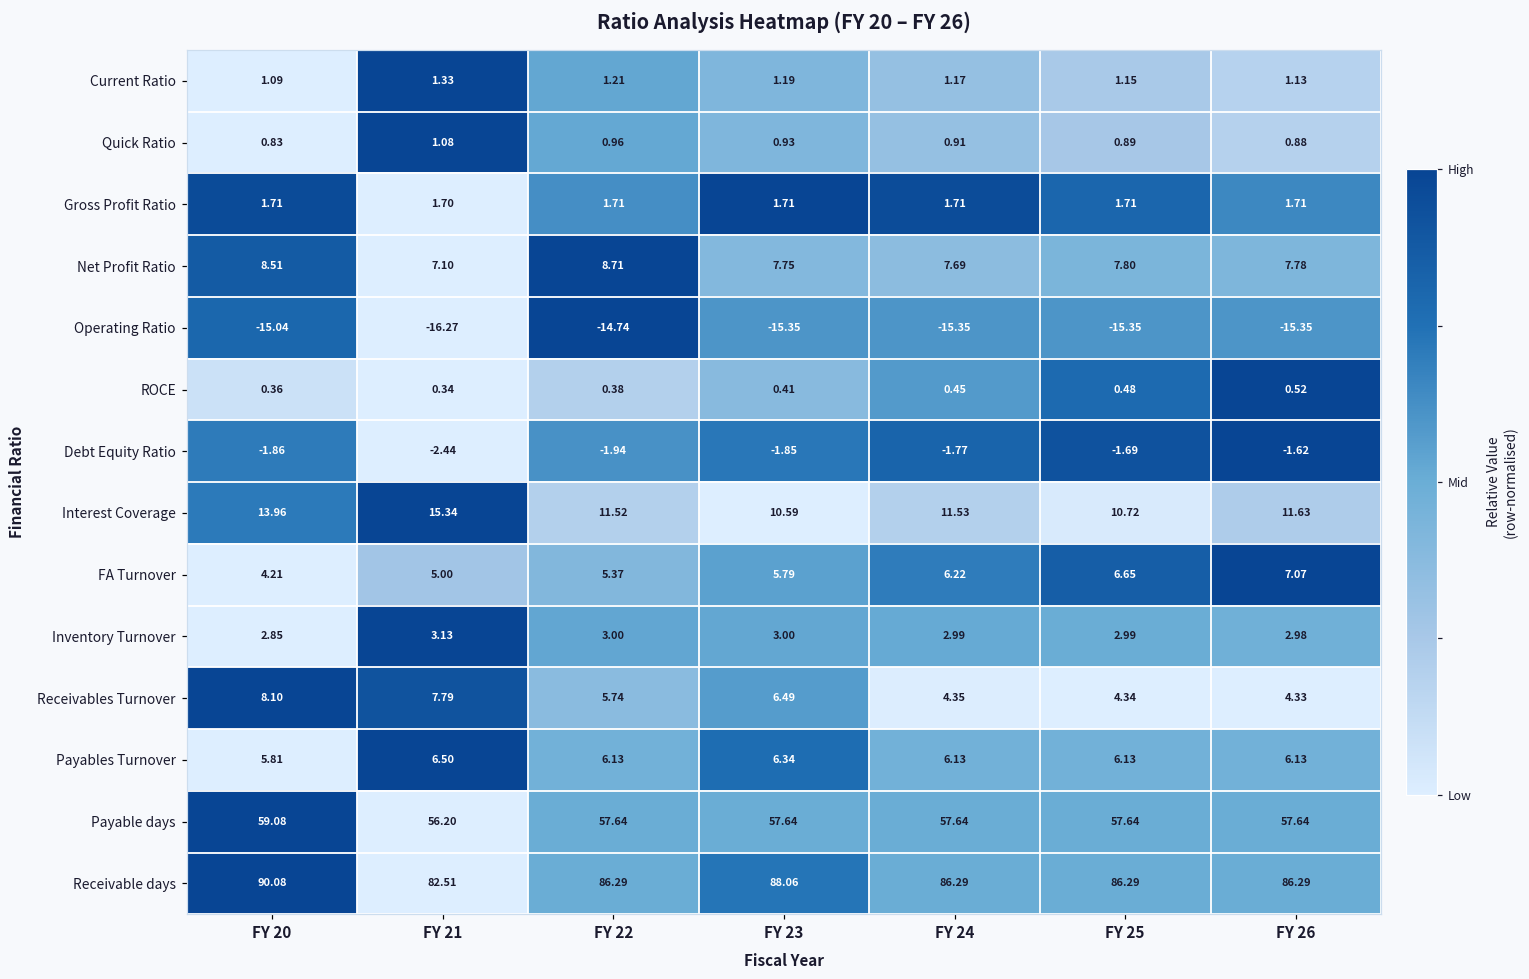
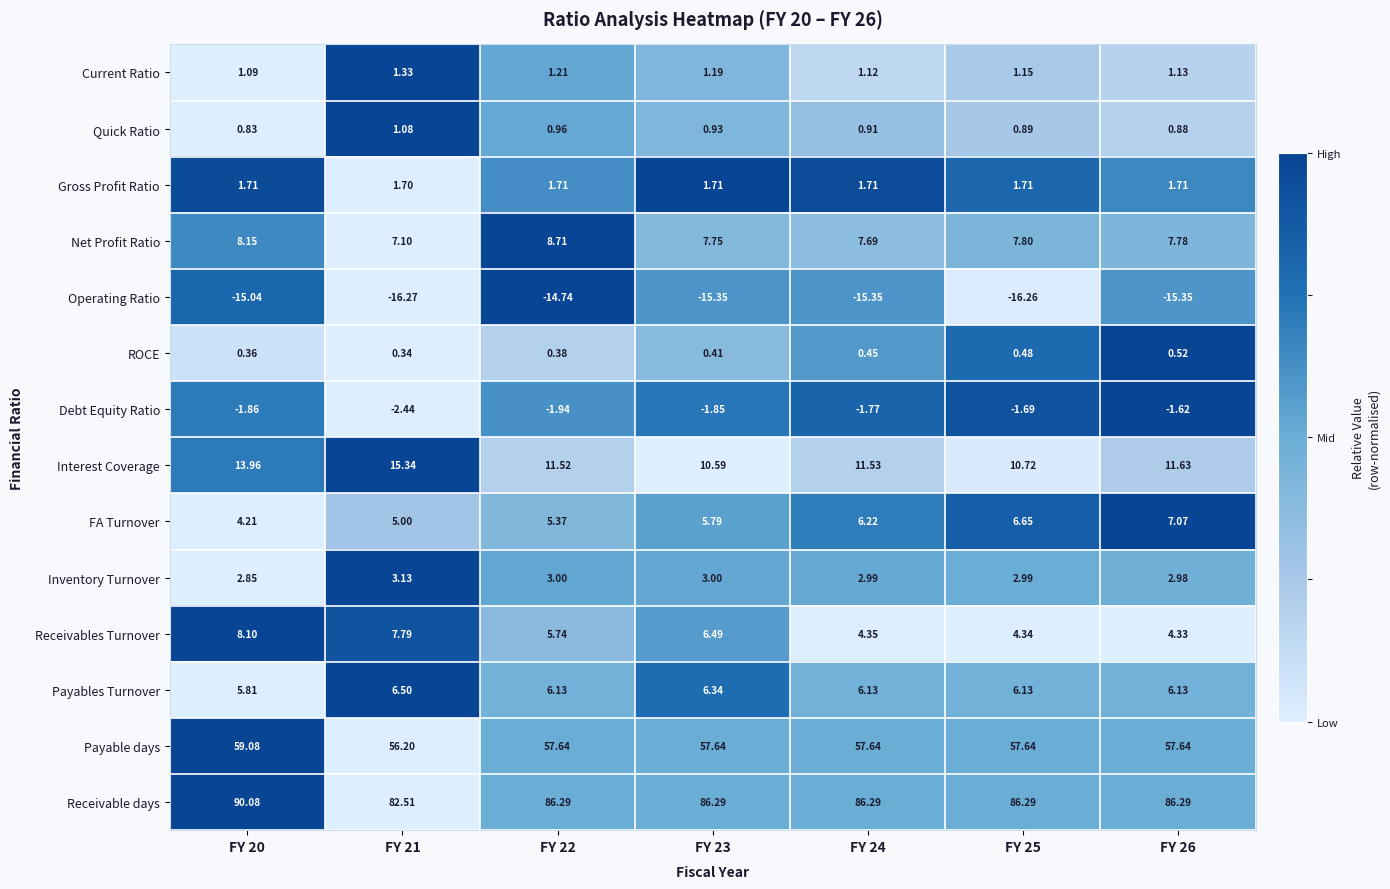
  {
    "Current Ratio": {
      "FY 20": 1.09,
      "FY 21": 1.33,
      "FY 22": 1.21,
      "FY 23": 1.19,
-     "FY 24": 1.17,
+     "FY 24": 1.12,
      "FY 25": 1.15,
      "FY 26": 1.13
    },
    "Quick Ratio": {
      "FY 20": 0.83,
      "FY 21": 1.08,
      "FY 22": 0.96,
      "FY 23": 0.93,
      "FY 24": 0.91,
      "FY 25": 0.89,
      "FY 26": 0.88
    },
    "Gross Profit Ratio": {
      "FY 20": 1.71,
      "FY 21": 1.70,
      "FY 22": 1.71,
      "FY 23": 1.71,
      "FY 24": 1.71,
      "FY 25": 1.71,
      "FY 26": 1.71
    },
    "Net Profit Ratio": {
-     "FY 20": 8.51,
+     "FY 20": 8.15,
      "FY 21": 7.10,
      "FY 22": 8.71,
      "FY 23": 7.75,
      "FY 24": 7.69,
      "FY 25": 7.80,
      "FY 26": 7.78
    },
    "Operating Ratio": {
      "FY 20": -15.04,
      "FY 21": -16.27,
      "FY 22": -14.74,
      "FY 23": -15.35,
      "FY 24": -15.35,
-     "FY 25": -15.35,
+     "FY 25": -16.26,
      "FY 26": -15.35
    },
    "ROCE": {
      "FY 20": 0.36,
      "FY 21": 0.34,
      "FY 22": 0.38,
      "FY 23": 0.41,
      "FY 24": 0.45,
      "FY 25": 0.48,
      "FY 26": 0.52
    },
    "Debt Equity Ratio": {
      "FY 20": -1.86,
      "FY 21": -2.44,
      "FY 22": -1.94,
      "FY 23": -1.85,
      "FY 24": -1.77,
      "FY 25": -1.69,
      "FY 26": -1.62
    },
    "Interest Coverage": {
      "FY 20": 13.96,
      "FY 21": 15.34,
      "FY 22": 11.52,
      "FY 23": 10.59,
      "FY 24": 11.53,
      "FY 25": 10.72,
      "FY 26": 11.63
    },
    "FA Turnover": {
      "FY 20": 4.21,
      "FY 21": 5.00,
      "FY 22": 5.37,
      "FY 23": 5.79,
      "FY 24": 6.22,
      "FY 25": 6.65,
      "FY 26": 7.07
    },
    "Inventory Turnover": {
      "FY 20": 2.85,
      "FY 21": 3.13,
      "FY 22": 3.00,
      "FY 23": 3.00,
      "FY 24": 2.99,
      "FY 25": 2.99,
      "FY 26": 2.98
    },
    "Receivables Turnover": {
      "FY 20": 8.10,
      "FY 21": 7.79,
      "FY 22": 5.74,
      "FY 23": 6.49,
      "FY 24": 4.35,
      "FY 25": 4.34,
      "FY 26": 4.33
    },
    "Payables Turnover": {
      "FY 20": 5.81,
      "FY 21": 6.50,
      "FY 22": 6.13,
      "FY 23": 6.34,
      "FY 24": 6.13,
      "FY 25": 6.13,
      "FY 26": 6.13
    },
    "Payable days": {
      "FY 20": 59.08,
      "FY 21": 56.20,
      "FY 22": 57.64,
      "FY 23": 57.64,
      "FY 24": 57.64,
      "FY 25": 57.64,
      "FY 26": 57.64
    },
    "Receivable days": {
      "FY 20": 90.08,
      "FY 21": 82.51,
      "FY 22": 86.29,
-     "FY 23": 88.06,
+     "FY 23": 86.29,
      "FY 24": 86.29,
      "FY 25": 86.29,
      "FY 26": 86.29
    }
  }
